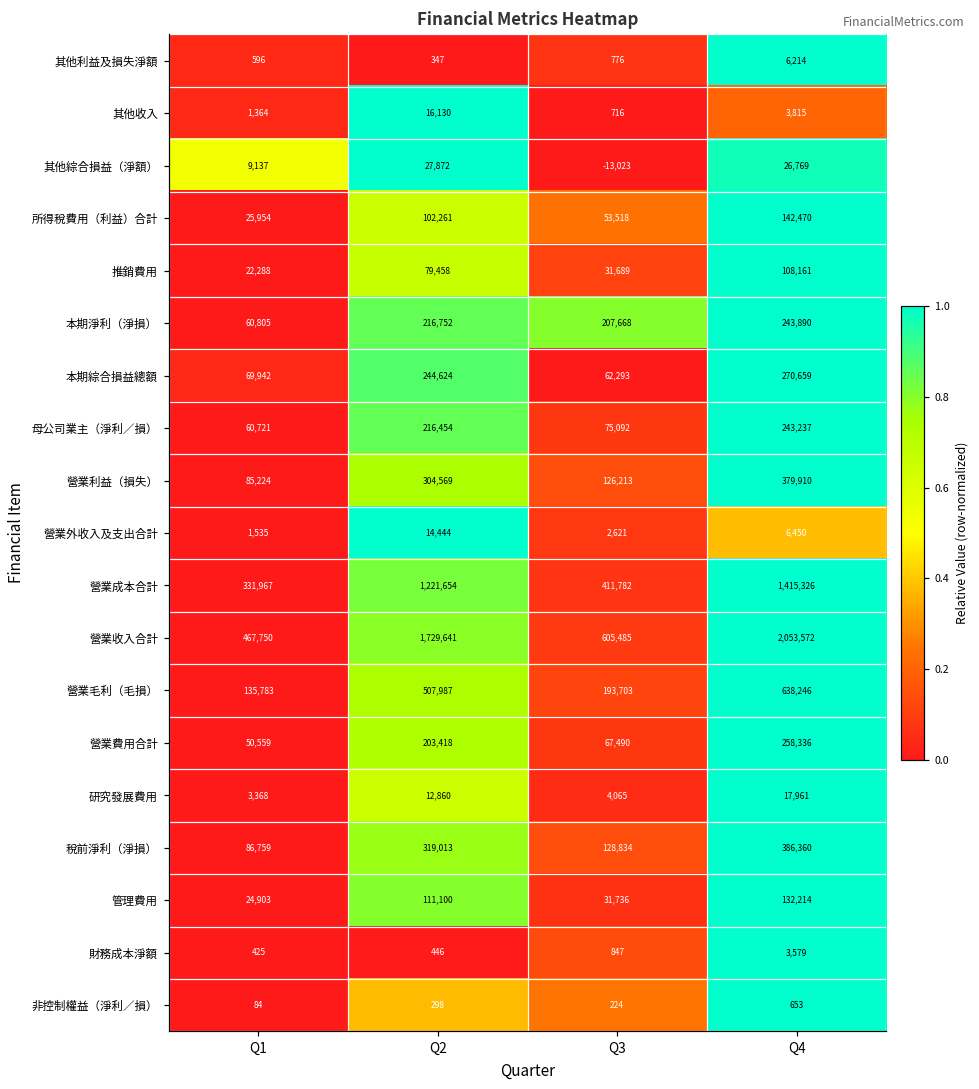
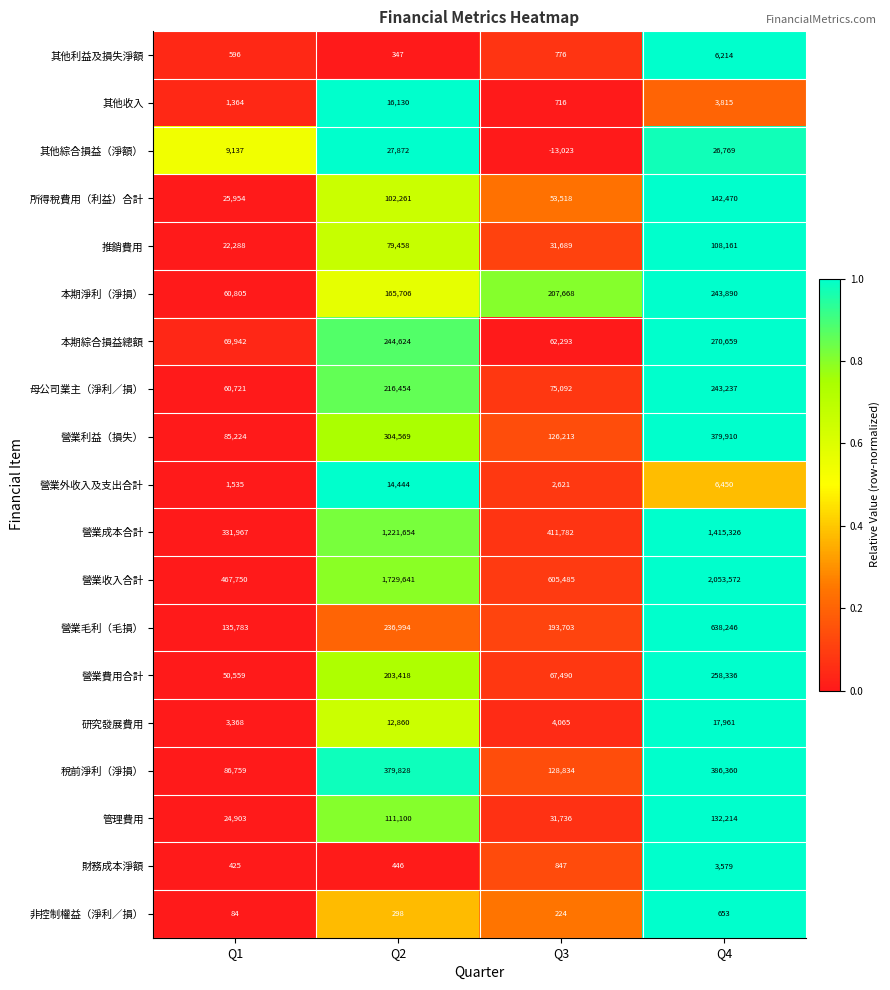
  {
    "其他利益及損失淨額": {
      "Q1": "596",
      "Q2": "347",
      "Q3": "776",
      "Q4": "6,214"
    },
    "其他收入": {
      "Q1": "1,364",
      "Q2": "16,130",
      "Q3": "716",
      "Q4": "3,815"
    },
    "其他綜合損益（淨額）": {
      "Q1": "9,137",
      "Q2": "27,872",
      "Q3": "-13,023",
      "Q4": "26,769"
    },
    "所得稅費用（利益）合計": {
      "Q1": "25,954",
      "Q2": "102,261",
      "Q3": "53,518",
      "Q4": "142,470"
    },
    "推銷費用": {
      "Q1": "22,288",
      "Q2": "79,458",
      "Q3": "31,689",
      "Q4": "108,161"
    },
    "本期淨利（淨損）": {
      "Q1": "60,805",
-     "Q2": "216,752",
+     "Q2": "165,706",
      "Q3": "207,668",
      "Q4": "243,890"
    },
    "本期綜合損益總額": {
      "Q1": "69,942",
      "Q2": "244,624",
      "Q3": "62,293",
      "Q4": "270,659"
    },
    "母公司業主（淨利／損）": {
      "Q1": "60,721",
      "Q2": "216,454",
      "Q3": "75,092",
      "Q4": "243,237"
    },
    "營業利益（損失）": {
      "Q1": "85,224",
      "Q2": "304,569",
      "Q3": "126,213",
      "Q4": "379,910"
    },
    "營業外收入及支出合計": {
      "Q1": "1,535",
      "Q2": "14,444",
      "Q3": "2,621",
      "Q4": "6,450"
    },
    "營業成本合計": {
      "Q1": "331,967",
      "Q2": "1,221,654",
      "Q3": "411,782",
      "Q4": "1,415,326"
    },
    "營業收入合計": {
      "Q1": "467,750",
      "Q2": "1,729,641",
      "Q3": "605,485",
      "Q4": "2,053,572"
    },
    "營業毛利（毛損）": {
      "Q1": "135,783",
-     "Q2": "507,987",
+     "Q2": "236,994",
      "Q3": "193,703",
      "Q4": "638,246"
    },
    "營業費用合計": {
      "Q1": "50,559",
      "Q2": "203,418",
      "Q3": "67,490",
      "Q4": "258,336"
    },
    "研究發展費用": {
      "Q1": "3,368",
      "Q2": "12,860",
      "Q3": "4,065",
      "Q4": "17,961"
    },
    "稅前淨利（淨損）": {
      "Q1": "86,759",
-     "Q2": "319,013",
+     "Q2": "379,828",
      "Q3": "128,834",
      "Q4": "386,360"
    },
    "管理費用": {
      "Q1": "24,903",
      "Q2": "111,100",
      "Q3": "31,736",
      "Q4": "132,214"
    },
    "財務成本淨額": {
      "Q1": "425",
      "Q2": "446",
      "Q3": "847",
      "Q4": "3,579"
    },
    "非控制權益（淨利／損）": {
      "Q1": "84",
      "Q2": "298",
      "Q3": "224",
      "Q4": "653"
    }
  }
